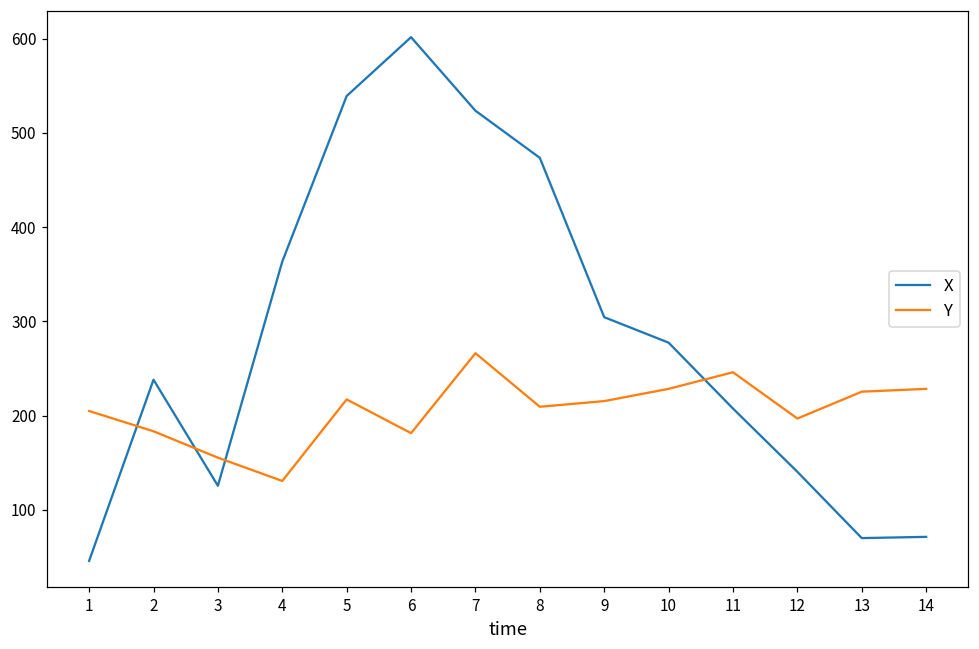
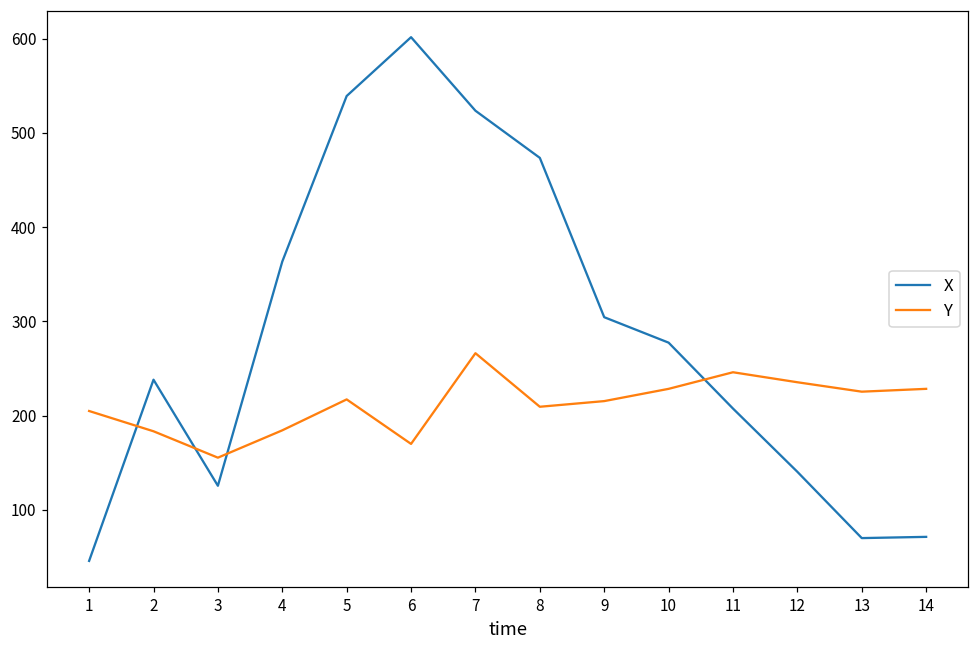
  {
    "X": {
      "1": 50,
      "2": 240,
      "3": 130,
      "4": 360,
      "5": 540,
      "6": 600,
      "7": 520,
      "8": 470,
      "9": 300,
      "10": 280,
      "11": 210,
      "12": 140,
      "13": 70,
      "14": 70
    },
    "Y": {
      "1": 210,
      "2": 180,
      "3": 160,
-     "4": 130,
+     "4": 180,
      "5": 220,
-     "6": 180,
+     "6": 170,
      "7": 270,
      "8": 210,
      "9": 220,
      "10": 230,
      "11": 250,
-     "12": 200,
+     "12": 240,
      "13": 230,
      "14": 230
    }
  }
